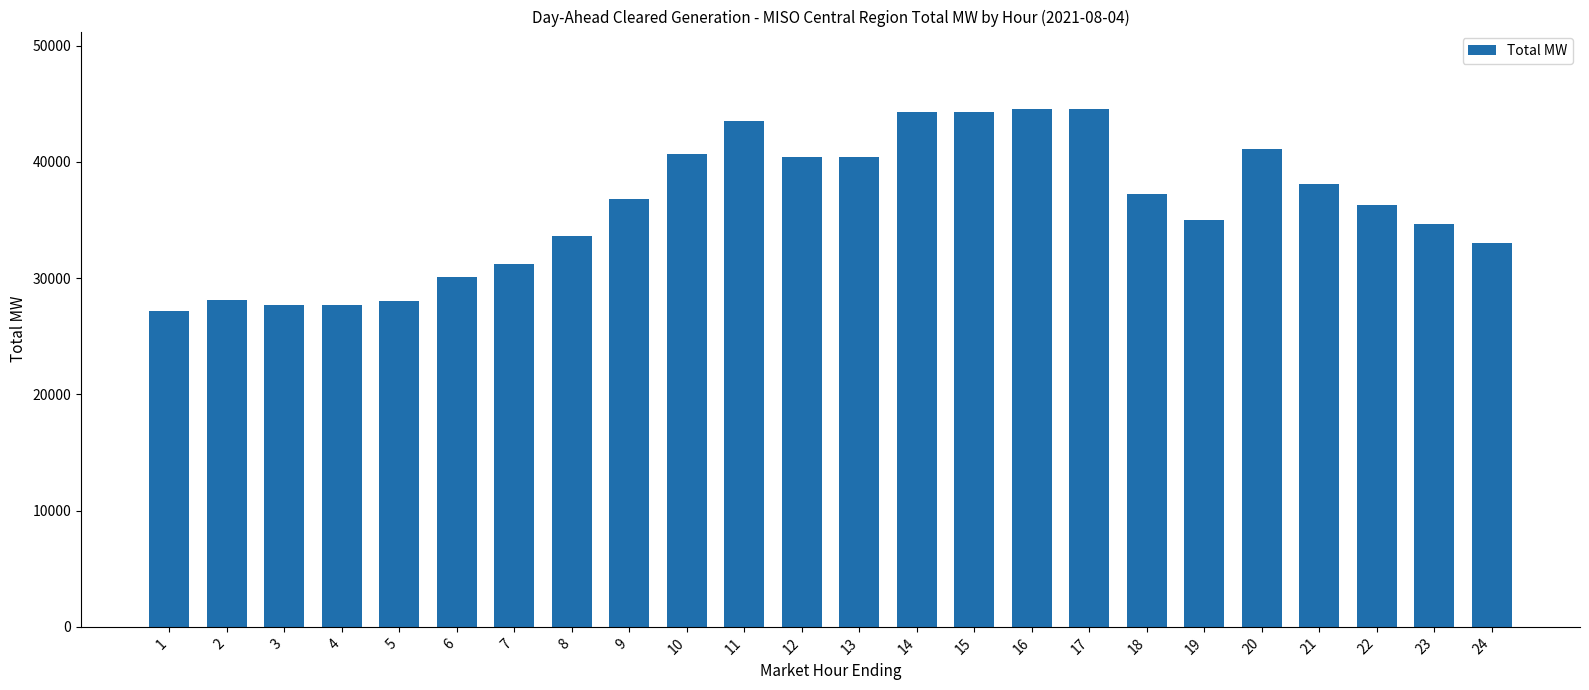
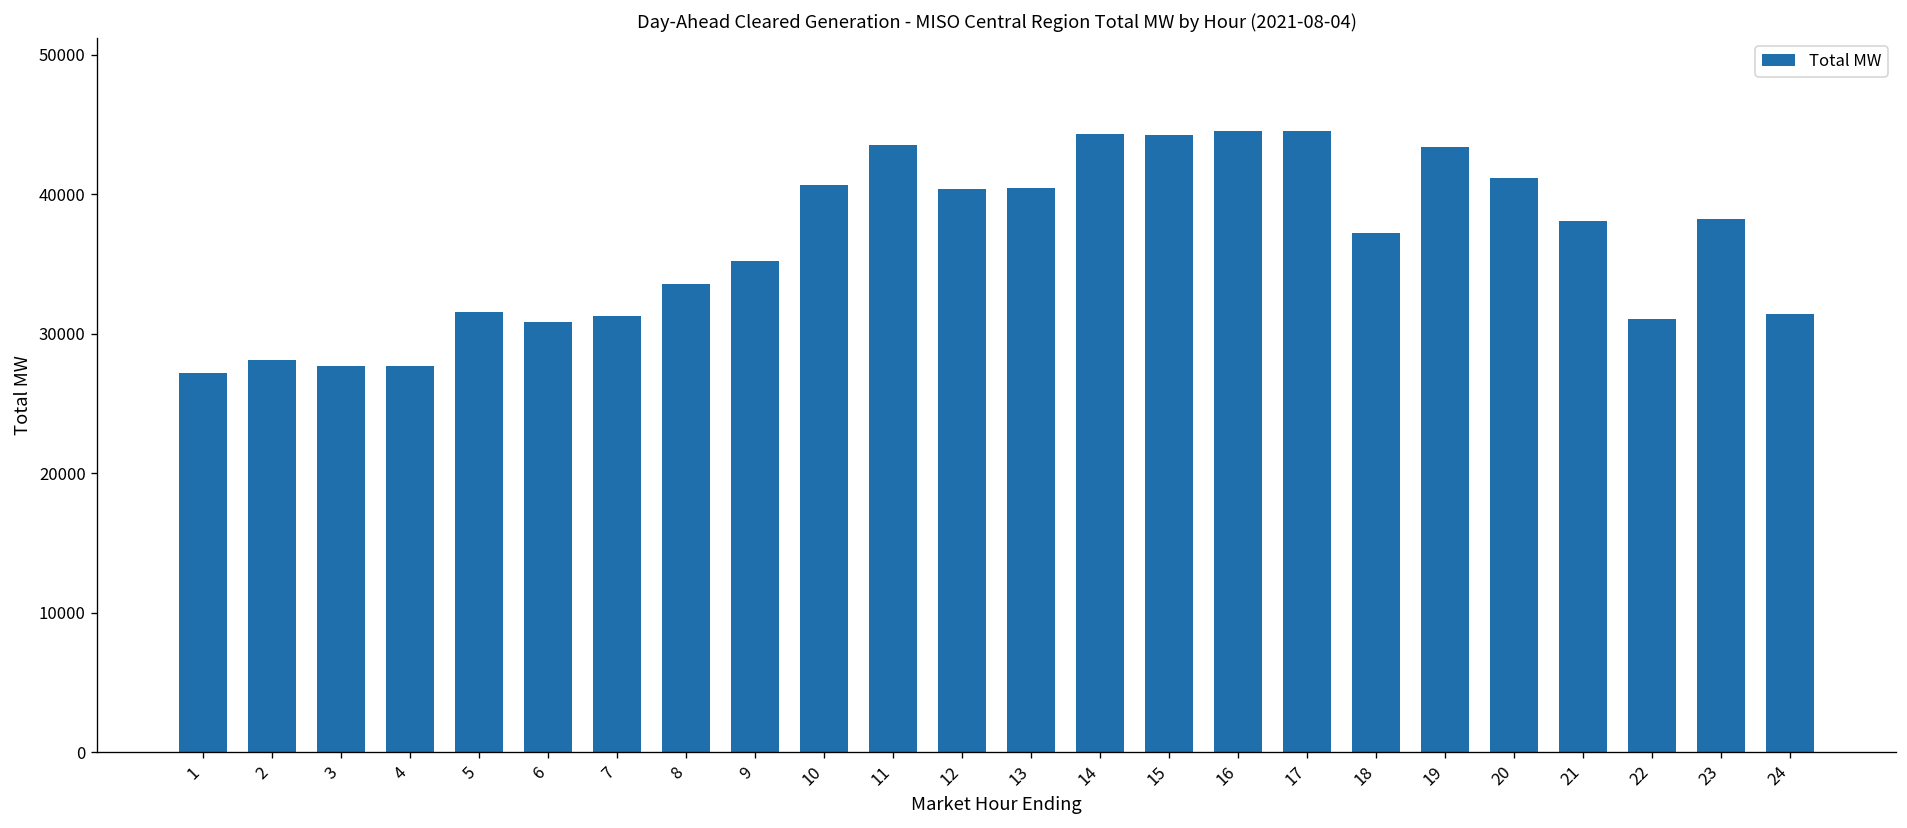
  {
    "1": 27200,
    "2": 28100,
    "3": 27700,
    "4": 27700,
-   "5": 28100,
-   "6": 30100,
+   "5": 31600,
+   "6": 30800,
    "7": 31300,
    "8": 33600,
-   "9": 36800,
+   "9": 35200,
    "10": 40700,
    "11": 43500,
    "12": 40400,
    "13": 40500,
    "14": 44300,
    "15": 44300,
    "16": 44500,
    "17": 44500,
    "18": 37200,
-   "19": 35000,
+   "19": 43400,
    "20": 41100,
    "21": 38100,
-   "22": 36300,
-   "23": 34600,
-   "24": 33000
+   "22": 31000,
+   "23": 38200,
+   "24": 31400
  }
